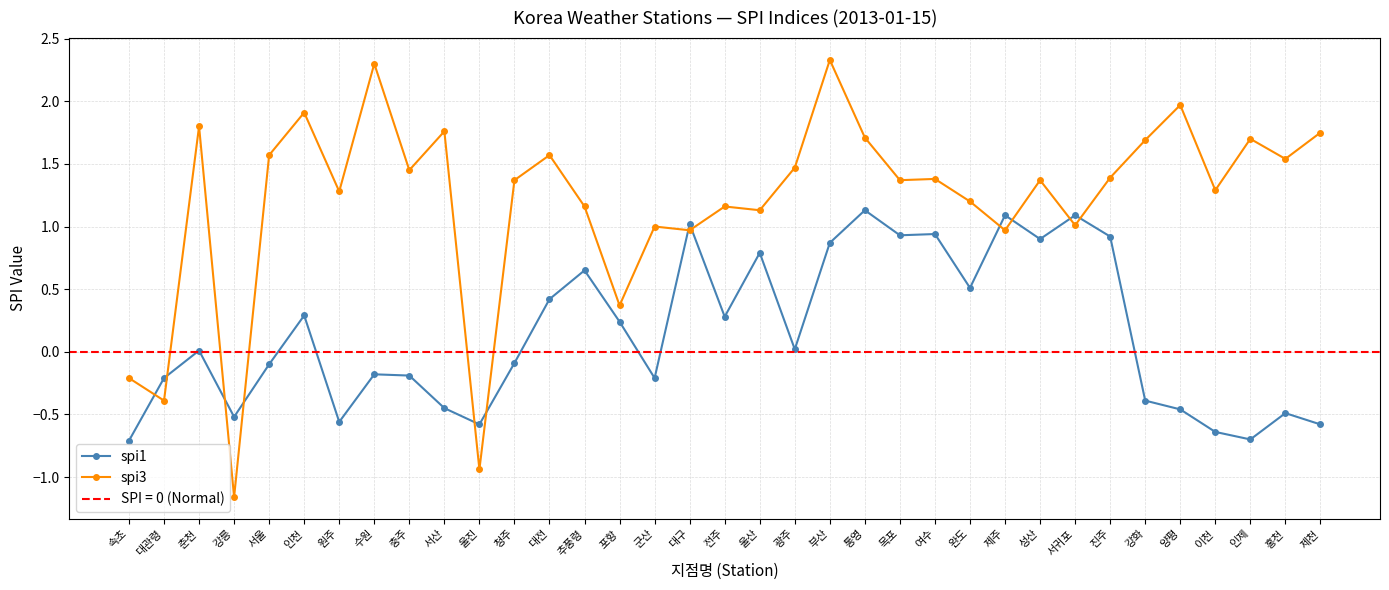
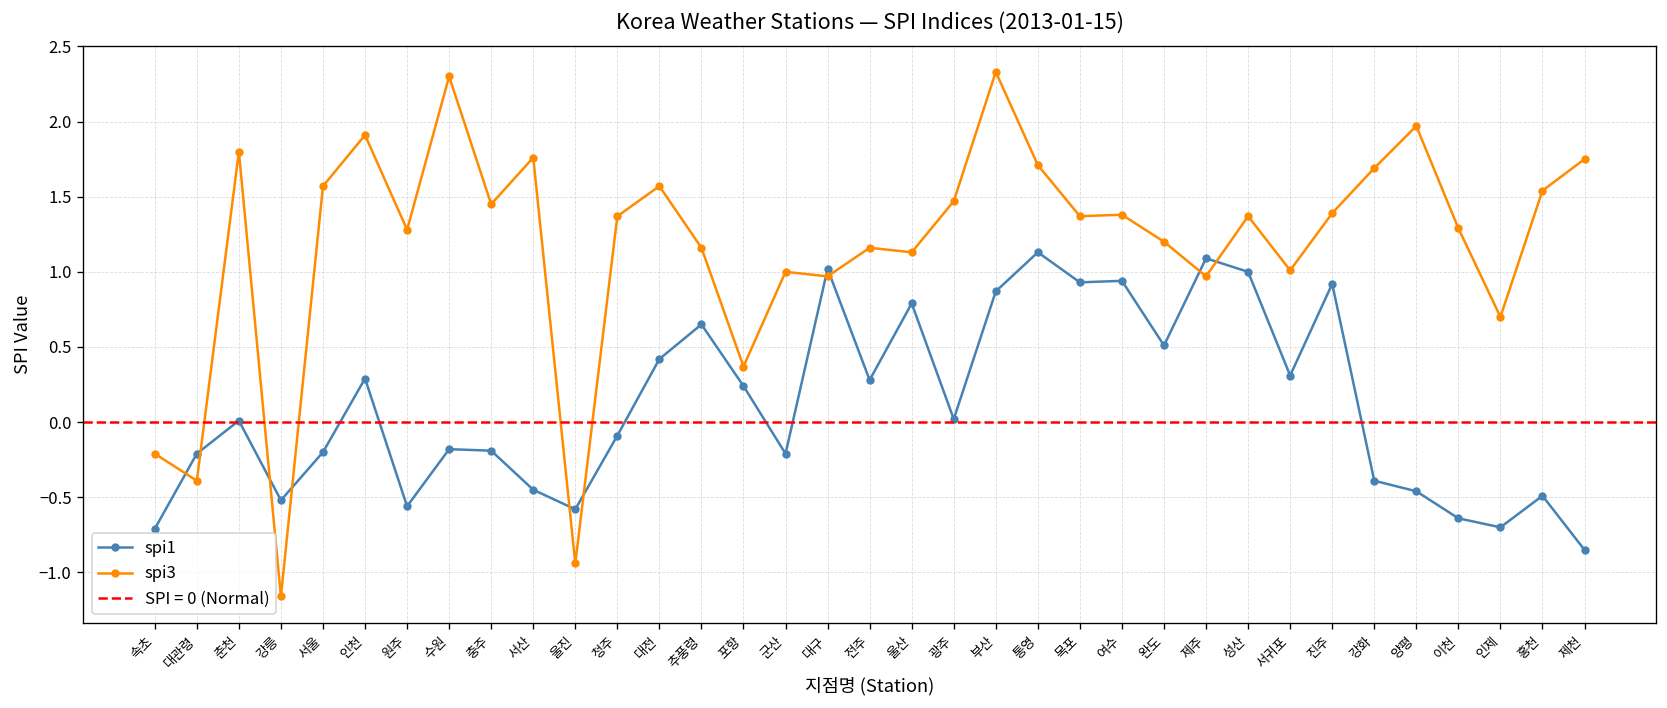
  {
    "spi1": {
      "속초": -0.71,
      "대관령": -0.21,
      "춘천": 0.01,
      "강릉": -0.52,
-     "서울": -0.1,
+     "서울": -0.2,
      "인천": 0.29,
      "원주": -0.56,
      "수원": -0.18,
      "충주": -0.19,
      "서산": -0.45,
      "울진": -0.58,
      "청주": -0.09,
      "대전": 0.42,
      "추풍령": 0.65,
      "포항": 0.24,
      "군산": -0.21,
      "대구": 1.02,
      "전주": 0.28,
      "울산": 0.79,
      "광주": 0.02,
      "부산": 0.87,
      "통영": 1.13,
      "목포": 0.93,
      "여수": 0.94,
      "완도": 0.51,
      "제주": 1.09,
-     "성산": 0.9,
-     "서귀포": 1.09,
+     "성산": 1.0,
+     "서귀포": 0.31,
      "진주": 0.92,
      "강화": -0.39,
      "양평": -0.46,
      "이천": -0.64,
      "인제": -0.70,
      "홍천": -0.49,
-     "제천": -0.58
+     "제천": -0.85
    },
    "spi3": {
      "속초": -0.2,
      "대관령": -0.4,
      "춘천": 1.8,
      "강릉": -1.16,
      "서울": 1.57,
      "인천": 1.9,
      "원주": 1.28,
      "수원": 2.3,
      "충주": 1.45,
      "서산": 1.76,
      "울진": -0.94,
      "청주": 1.37,
      "대전": 1.57,
      "추풍령": 1.16,
      "포항": 0.37,
      "군산": 1.0,
      "대구": 0.97,
      "전주": 1.16,
      "울산": 1.13,
      "광주": 1.47,
      "부산": 2.33,
      "통영": 1.7,
      "목포": 1.37,
      "여수": 1.38,
      "완도": 1.2,
      "제주": 0.97,
      "성산": 1.37,
      "서귀포": 1.0,
      "진주": 1.4,
      "강화": 1.7,
      "양평": 1.97,
      "이천": 1.3,
-     "인제": 1.7,
+     "인제": 0.7,
      "홍천": 1.54,
      "제천": 1.75
    }
  }
